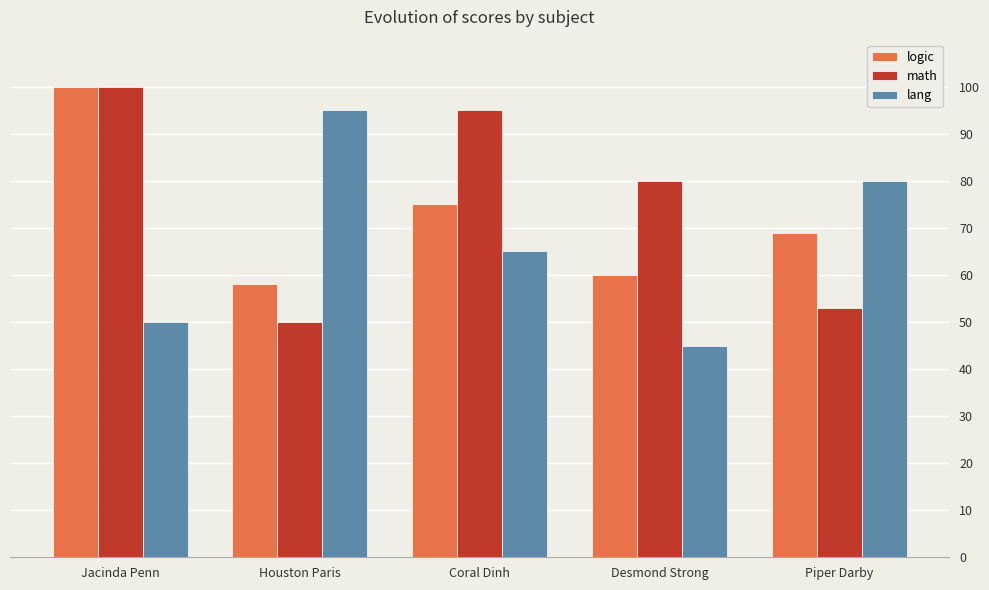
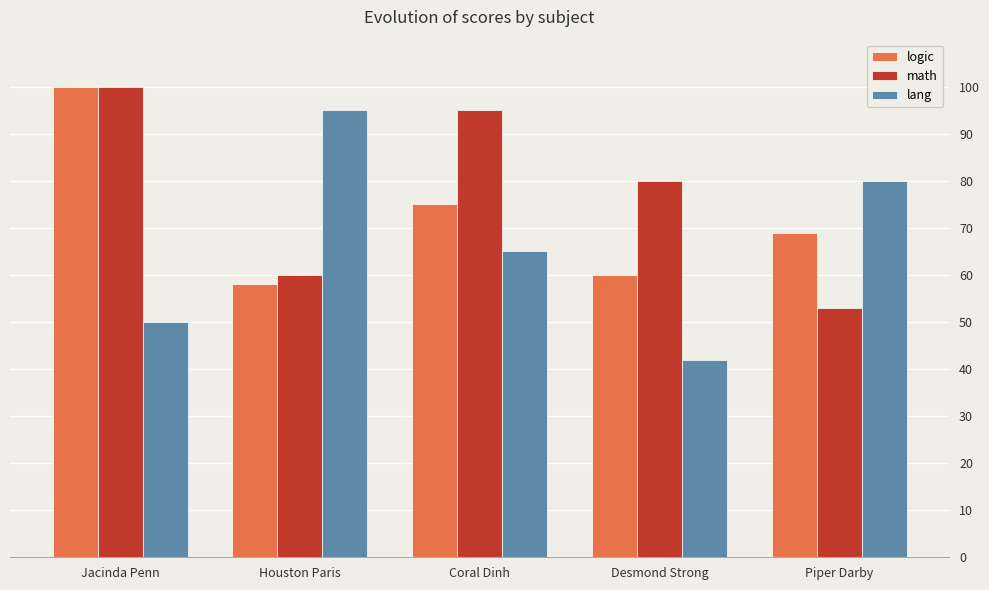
  {
    "logic": {
      "Jacinda Penn": 100,
      "Houston Paris": 58,
      "Coral Dinh": 75,
      "Desmond Strong": 60,
      "Piper Darby": 69
    },
    "math": {
      "Jacinda Penn": 100,
-     "Houston Paris": 50,
+     "Houston Paris": 60,
      "Coral Dinh": 95,
      "Desmond Strong": 80,
      "Piper Darby": 53
    },
    "lang": {
      "Jacinda Penn": 50,
      "Houston Paris": 95,
      "Coral Dinh": 65,
-     "Desmond Strong": 45,
+     "Desmond Strong": 42,
      "Piper Darby": 80
    }
  }
